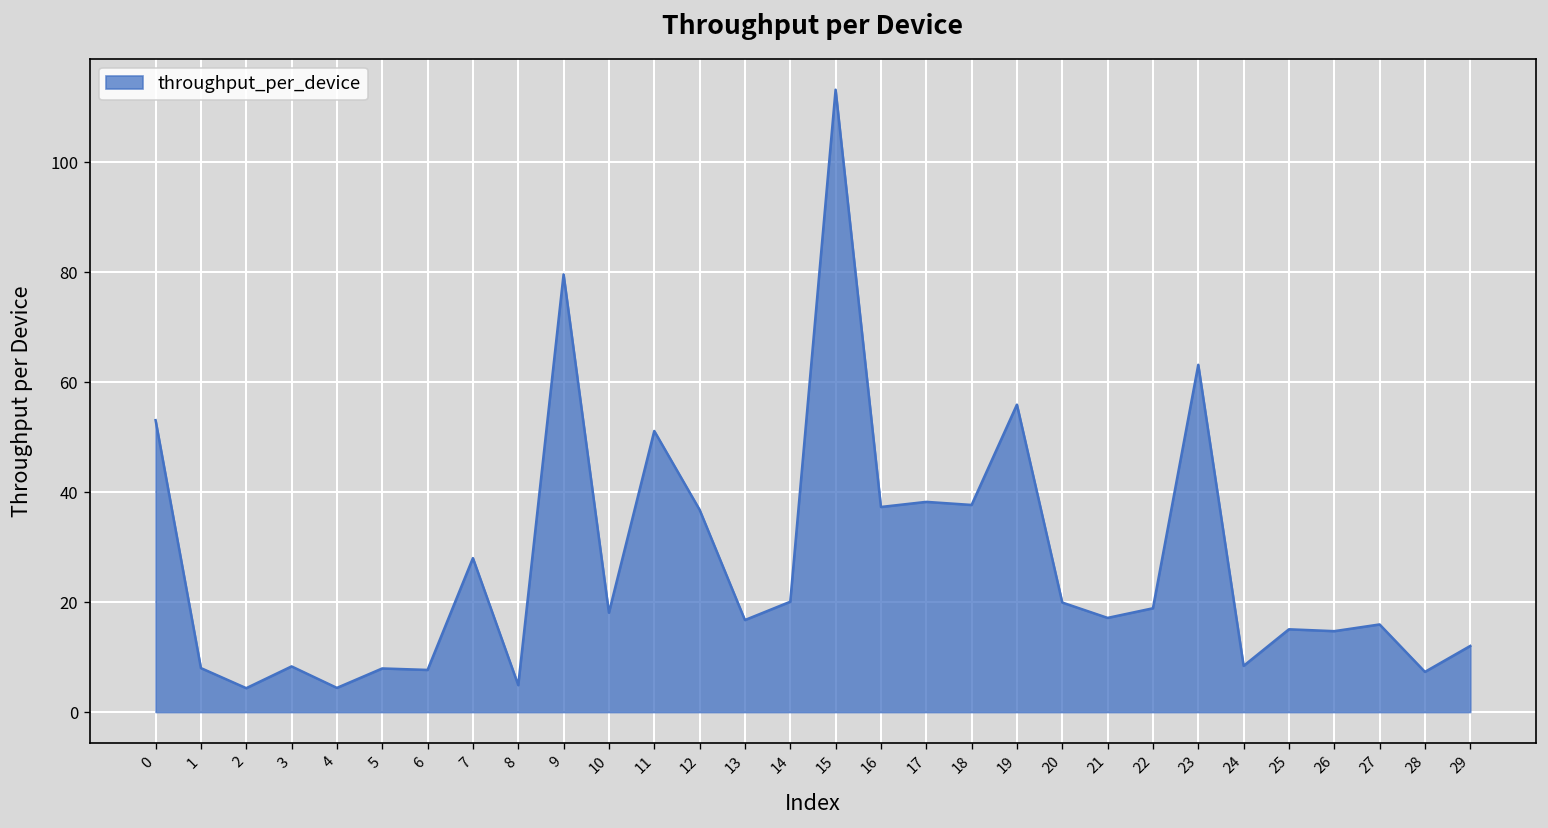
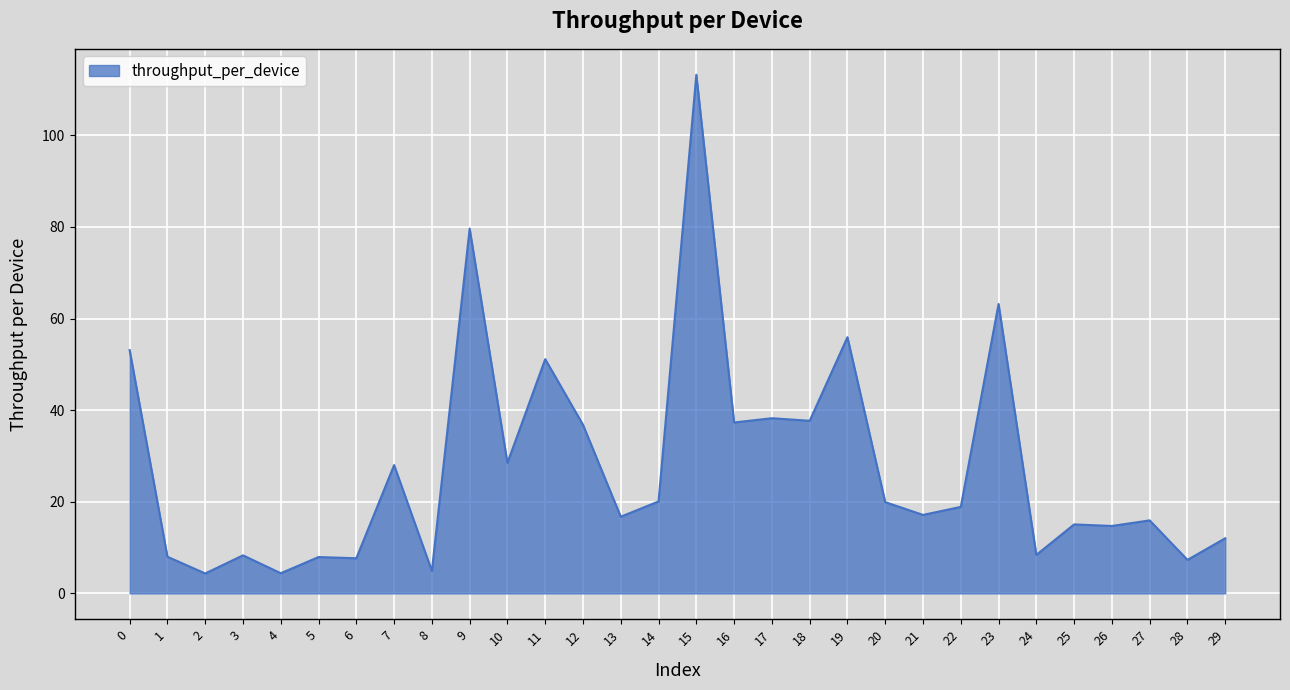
  {
    "0": 53,
    "1": 8,
    "2": 4,
    "3": 8,
    "4": 4,
    "5": 8,
    "6": 8,
    "7": 28,
    "8": 5,
    "9": 80,
-   "10": 18,
+   "10": 28,
    "11": 51,
    "12": 37,
    "13": 17,
    "14": 20,
    "15": 113,
    "16": 37,
    "17": 38,
    "18": 38,
    "19": 56,
    "20": 20,
    "21": 17,
    "22": 19,
    "23": 63,
    "24": 8,
    "25": 15,
    "26": 15,
    "27": 16,
    "28": 7,
    "29": 12
  }
